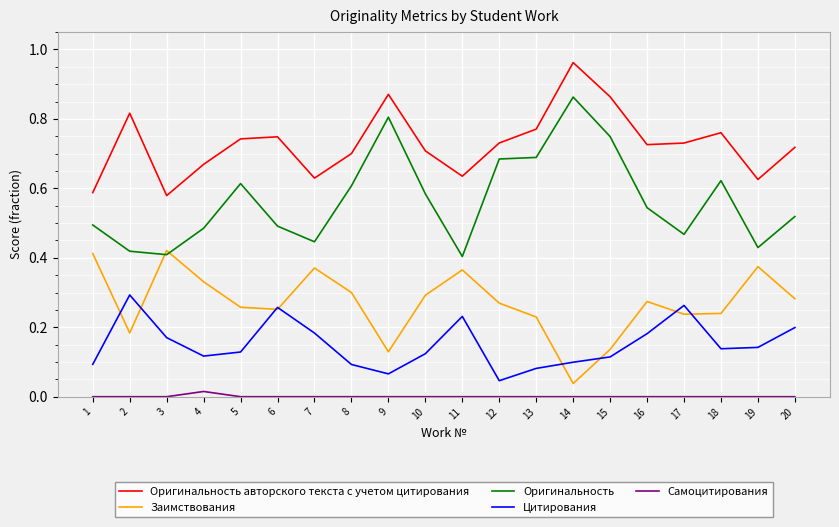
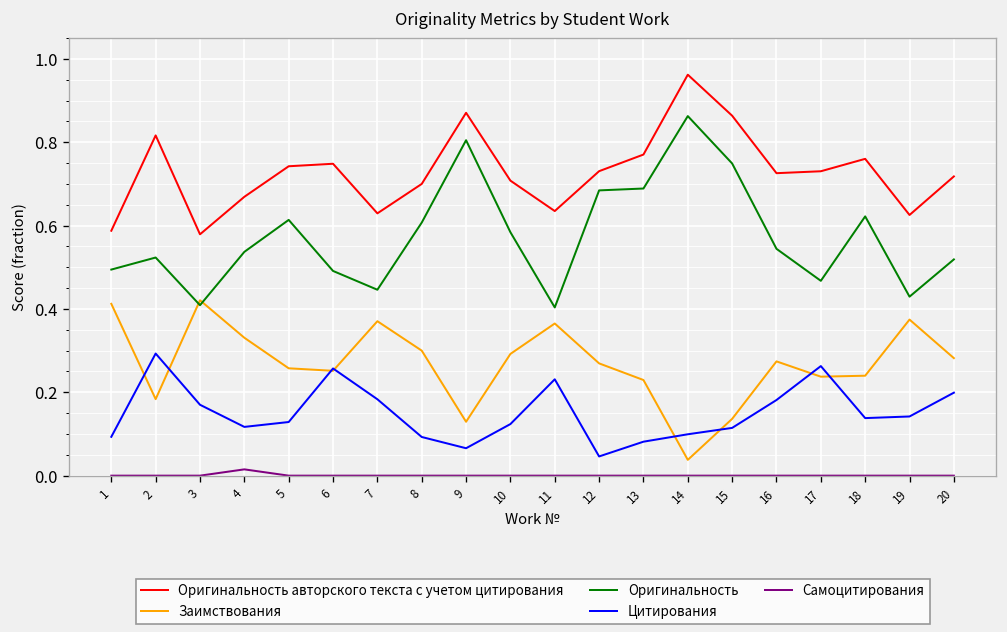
  {
    "Оригинальность авторского текста с учетом цитирования": {
      "1": 0.59,
      "2": 0.82,
      "3": 0.58,
      "4": 0.67,
      "5": 0.74,
      "6": 0.75,
      "7": 0.63,
      "8": 0.70,
      "9": 0.87,
      "10": 0.71,
      "11": 0.63,
      "12": 0.73,
      "13": 0.77,
      "14": 0.96,
      "15": 0.86,
      "16": 0.73,
      "17": 0.73,
      "18": 0.76,
      "19": 0.63,
      "20": 0.72
    },
    "Заимствования": {
      "1": 0.41,
      "2": 0.18,
      "3": 0.42,
      "4": 0.33,
      "5": 0.26,
      "7": 0.37,
      "8": 0.30,
      "9": 0.13,
      "10": 0.29,
      "11": 0.37,
      "12": 0.27,
      "13": 0.23,
      "14": 0.04,
      "15": 0.14,
      "16": 0.27,
      "17": 0.24,
      "18": 0.24,
      "19": 0.37,
      "20": 0.28
    },
    "Оригинальность": {
      "1": 0.49,
-     "2": 0.42,
+     "2": 0.52,
      "3": 0.41,
-     "4": 0.49,
+     "4": 0.54,
      "5": 0.61,
      "6": 0.49,
      "7": 0.45,
      "8": 0.61,
      "9": 0.80,
      "10": 0.58,
      "11": 0.40,
      "12": 0.68,
      "13": 0.69,
      "14": 0.86,
      "15": 0.75,
      "16": 0.54,
      "17": 0.47,
      "18": 0.62,
      "19": 0.43,
      "20": 0.52
    },
    "Цитирования": {
      "1": 0.09,
      "2": 0.29,
      "3": 0.17,
      "4": 0.12,
      "5": 0.13,
      "7": 0.18,
      "8": 0.09,
      "9": 0.07,
      "10": 0.12,
      "11": 0.23,
      "12": 0.05,
      "13": 0.08,
      "14": 0.10,
      "15": 0.11,
      "16": 0.18,
      "17": 0.26,
      "18": 0.14,
      "19": 0.14,
      "20": 0.20
    },
    "Самоцитирования": {
      "1": 0.00,
      "2": 0.00,
      "3": 0.00,
      "4": 0.02,
      "5": 0.00,
      "6": 0.00,
      "7": 0.00,
      "8": 0.00,
      "9": 0.00,
      "10": 0.00,
      "11": 0.00,
      "12": 0.00,
      "13": 0.00,
      "14": 0.00,
      "15": 0.00,
      "16": 0.00,
      "17": 0.00,
      "18": 0.00,
      "19": 0.00,
      "20": 0.00
    }
  }
